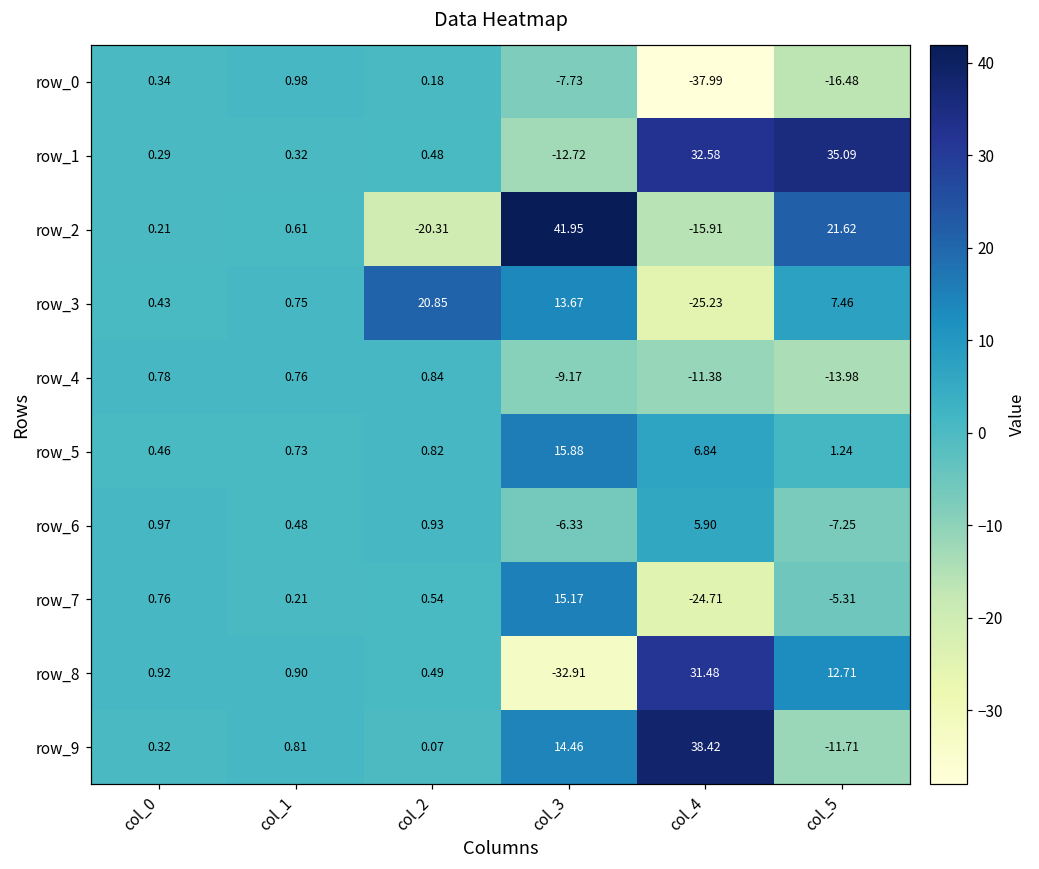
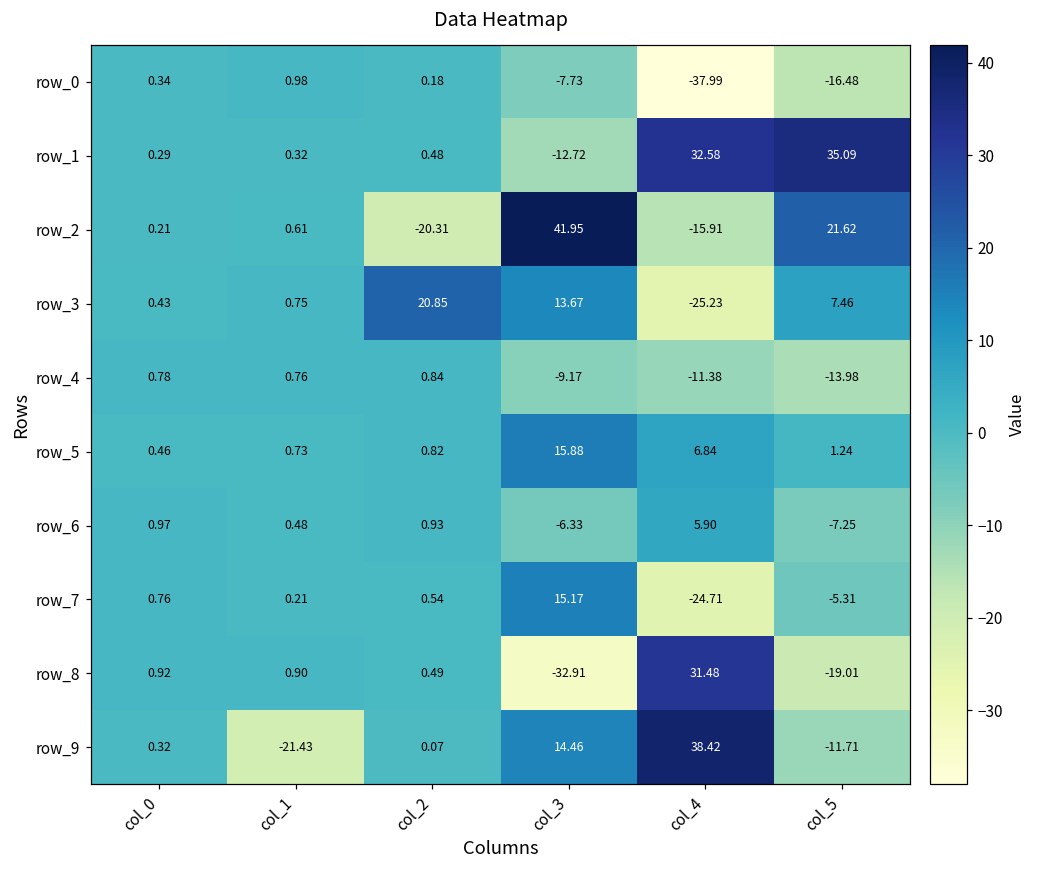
  {
    "row_0": {
      "col_0": 0.34,
      "col_1": 0.98,
      "col_2": 0.18,
      "col_3": -7.73,
      "col_4": -37.99,
      "col_5": -16.48
    },
    "row_1": {
      "col_0": 0.29,
      "col_1": 0.32,
      "col_2": 0.48,
      "col_3": -12.72,
      "col_4": 32.58,
      "col_5": 35.09
    },
    "row_2": {
      "col_0": 0.21,
      "col_1": 0.61,
      "col_2": -20.31,
      "col_3": 41.95,
      "col_4": -15.91,
      "col_5": 21.62
    },
    "row_3": {
      "col_0": 0.43,
      "col_1": 0.75,
      "col_2": 20.85,
      "col_3": 13.67,
      "col_4": -25.23,
      "col_5": 7.46
    },
    "row_4": {
      "col_0": 0.78,
      "col_1": 0.76,
      "col_2": 0.84,
      "col_3": -9.17,
      "col_4": -11.38,
      "col_5": -13.98
    },
    "row_5": {
      "col_0": 0.46,
      "col_1": 0.73,
      "col_2": 0.82,
      "col_3": 15.88,
      "col_4": 6.84,
      "col_5": 1.24
    },
    "row_6": {
      "col_0": 0.97,
      "col_1": 0.48,
      "col_2": 0.93,
      "col_3": -6.33,
      "col_4": 5.90,
      "col_5": -7.25
    },
    "row_7": {
      "col_0": 0.76,
      "col_1": 0.21,
      "col_2": 0.54,
      "col_3": 15.17,
      "col_4": -24.71,
      "col_5": -5.31
    },
    "row_8": {
      "col_0": 0.92,
      "col_1": 0.90,
      "col_2": 0.49,
      "col_3": -32.91,
      "col_4": 31.48,
-     "col_5": 12.71
+     "col_5": -19.01
    },
    "row_9": {
      "col_0": 0.32,
-     "col_1": 0.81,
+     "col_1": -21.43,
      "col_2": 0.07,
      "col_3": 14.46,
      "col_4": 38.42,
      "col_5": -11.71
    }
  }
